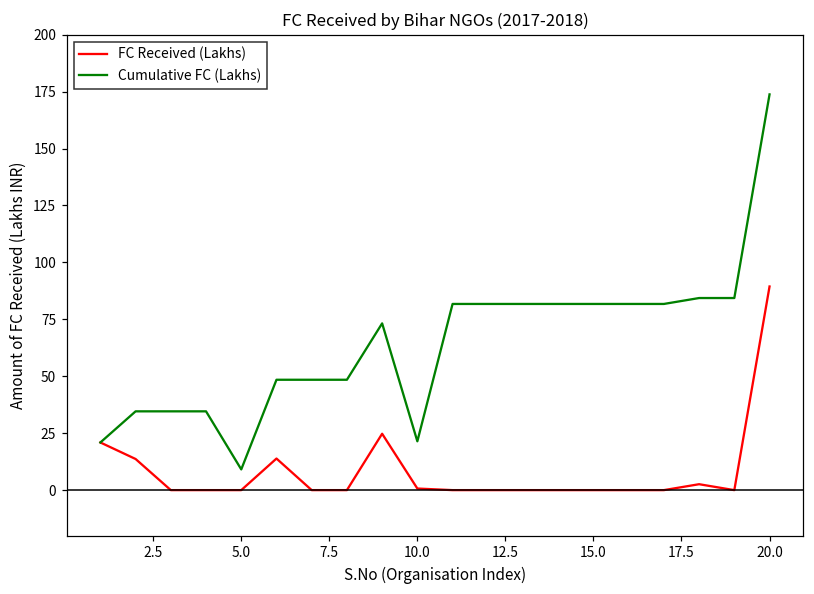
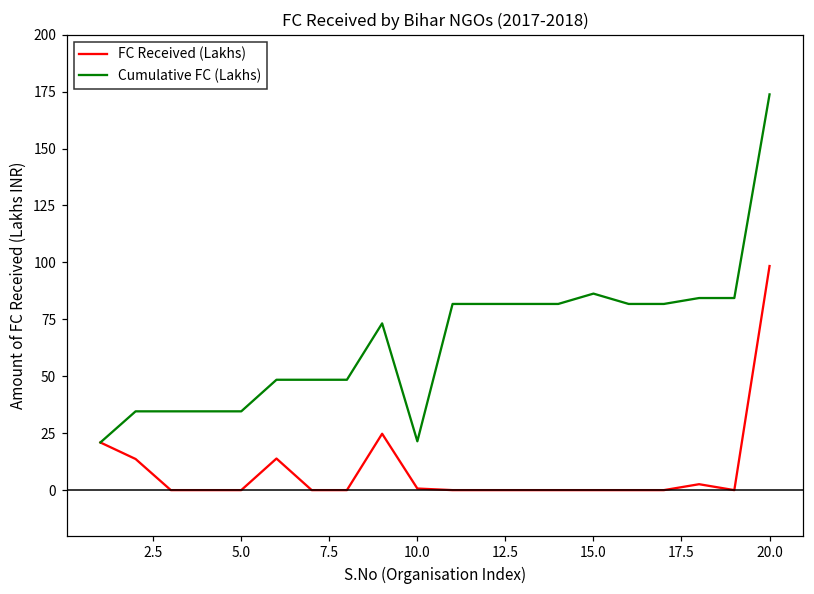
  {
    "FC Received (Lakhs)": {
      "5.0": 0,
      "10.0": 1,
      "15.0": 0,
-     "20.0": 89
+     "20.0": 98
    },
    "Cumulative FC (Lakhs)": {
-     "5.0": 9,
+     "5.0": 35,
      "10.0": 21,
-     "15.0": 82,
+     "15.0": 86,
      "20.0": 174
    }
  }
